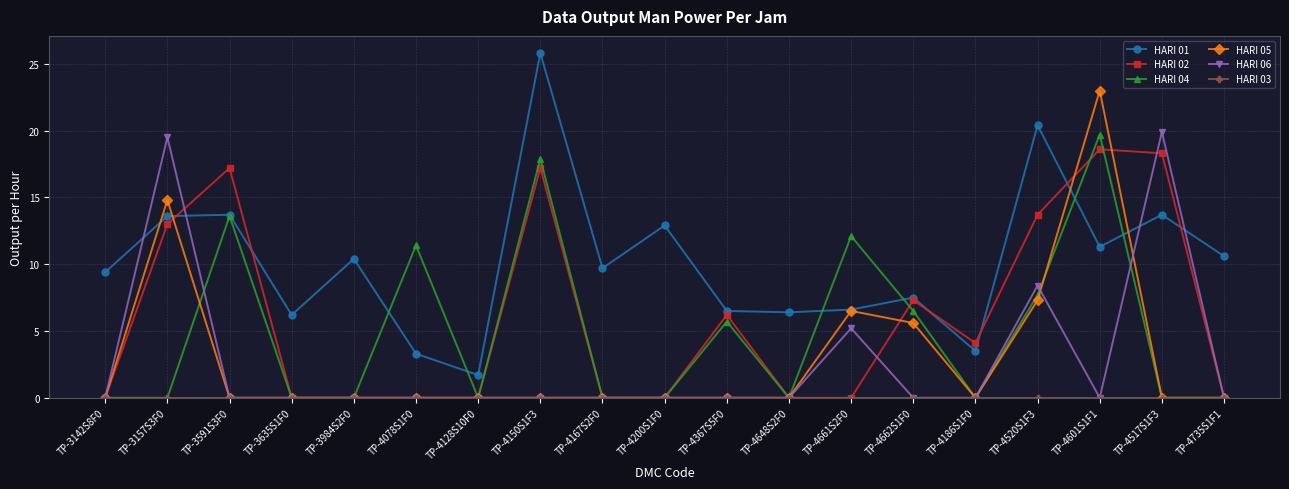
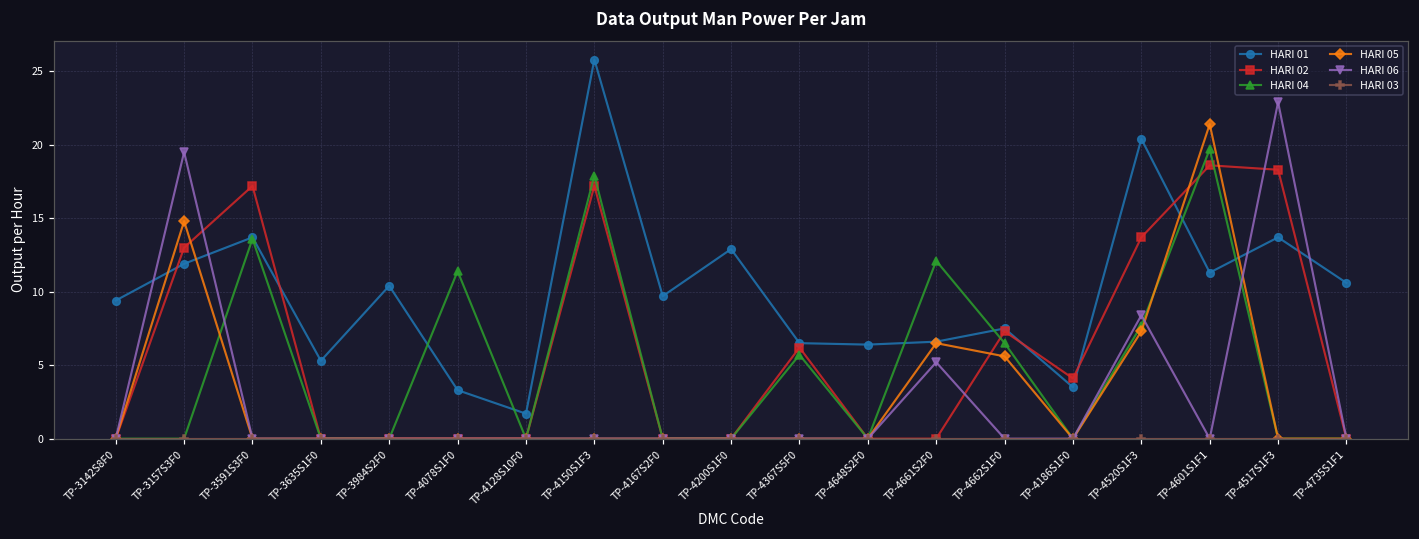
  {
    "HARI 01": {
      "TP-3142S8F0": 9.4,
-     "TP-3157S3F0": 13.6,
-     "TP-3635S1F0": 6.2,
+     "TP-3157S3F0": 11.9,
+     "TP-3635S1F0": 5.3,
      "TP-3984S2F0": 10.4,
      "TP-4078S1F0": 3.3,
      "TP-4128S10F0": 1.7,
      "TP-4150S1F3": 25.8,
      "TP-4167S2F0": 9.7,
      "TP-4200S1F0": 12.9,
      "TP-4367S5F0": 6.5,
      "TP-4648S2F0": 6.4,
      "TP-4662S1F0": 7.5,
      "TP-4186S1F0": 3.5,
      "TP-4520S1F3": 20.4,
      "TP-4601S1F1": 11.3,
      "TP-4517S1F3": 13.7,
      "TP-4735S1F1": 10.6
    },
    "HARI 02": {
      "TP-3157S3F0": 13.0,
      "TP-3591S3F0": 17.2,
      "TP-4150S1F3": 17.2,
      "TP-4367S5F0": 6.2,
      "TP-4662S1F0": 7.3,
      "TP-4186S1F0": 4.1,
      "TP-4520S1F3": 13.7,
      "TP-4601S1F1": 18.6,
      "TP-4517S1F3": 18.3
    },
    "HARI 04": {
      "TP-4078S1F0": 11.4,
      "TP-4150S1F3": 17.9,
      "TP-4367S5F0": 5.7,
      "TP-4661S2F0": 12.1,
      "TP-4662S1F0": 6.5,
      "TP-4520S1F3": 7.7,
      "TP-4601S1F1": 19.7
    },
    "HARI 05": {
      "TP-3157S3F0": 14.8,
      "TP-4662S1F0": 5.6,
      "TP-4520S1F3": 7.3,
-     "TP-4601S1F1": 23.0
+     "TP-4601S1F1": 21.4
    },
    "HARI 06": {
      "TP-3157S3F0": 19.5,
      "TP-4661S2F0": 5.2,
      "TP-4520S1F3": 8.4,
-     "TP-4517S1F3": 19.9
+     "TP-4517S1F3": 22.9
    },
    "HARI 03": {
      "TP-4520S1F3": 0.0
    }
  }
